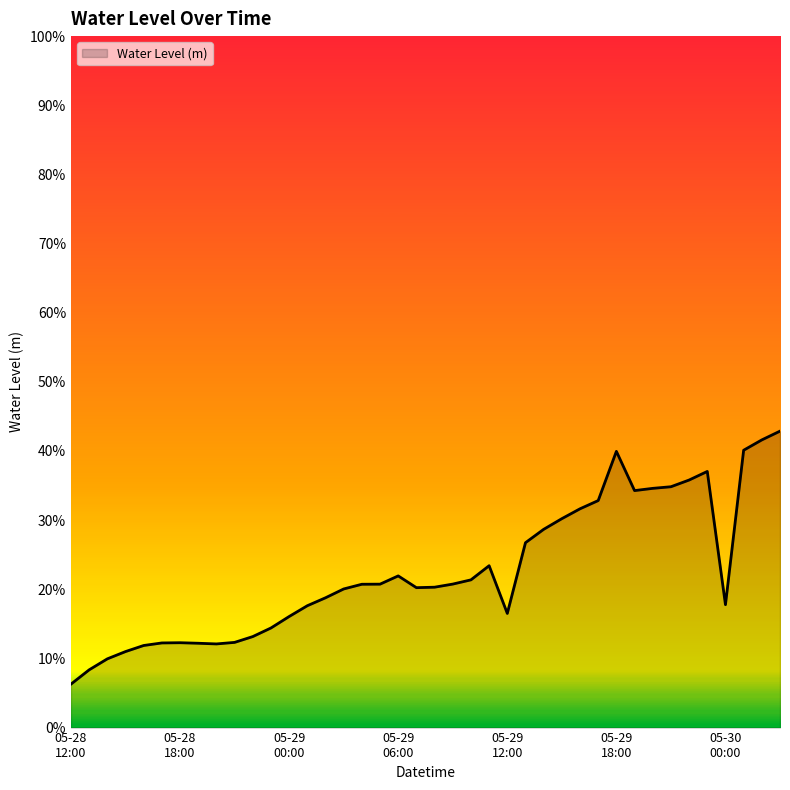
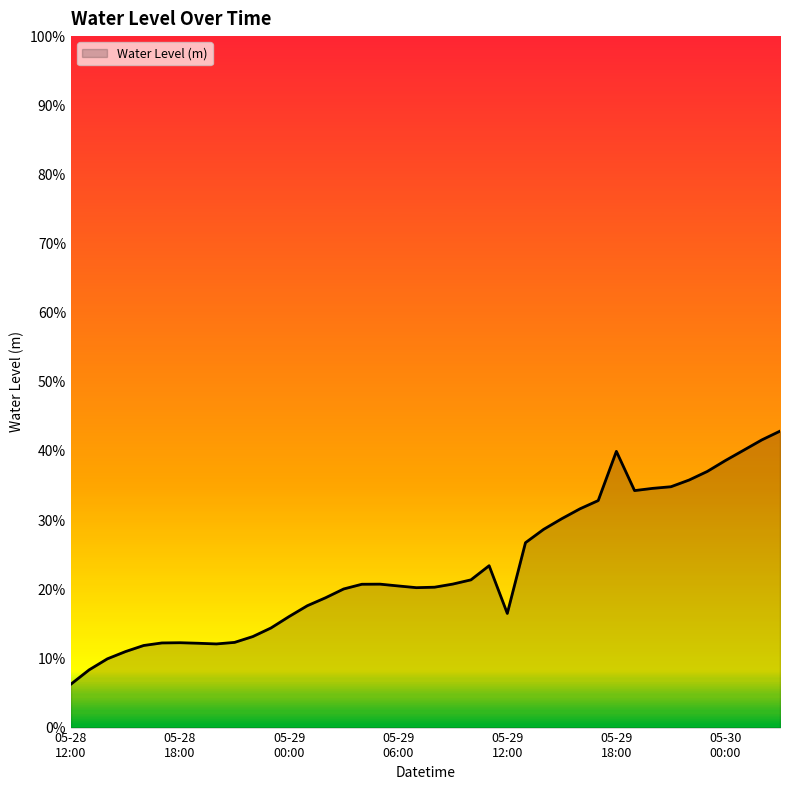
  {
    "05-28 12:00": "6%",
    "05-28 18:00": "12%",
    "05-29 00:00": "16%",
-   "05-29 06:00": "22%",
+   "05-29 06:00": "20%",
    "05-29 12:00": "17%",
    "05-29 18:00": "40%",
-   "05-30 00:00": "18%"
+   "05-30 00:00": "39%"
  }
